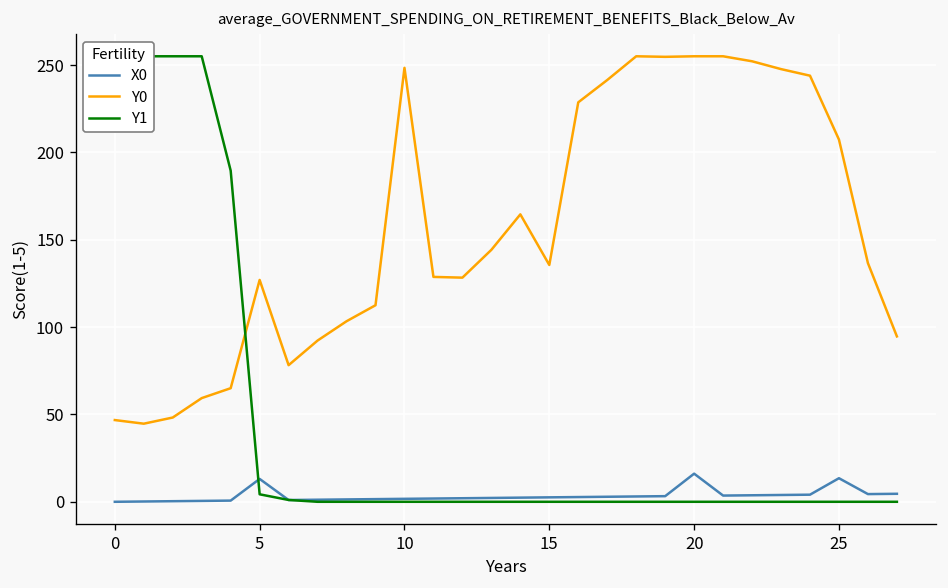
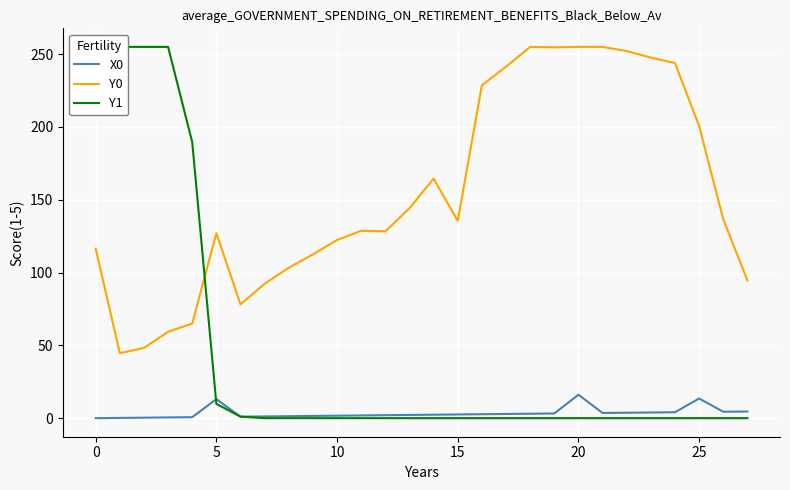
  {
    "X0": {
      "0": 0,
      "5": 13,
      "15": 3,
      "20": 16,
      "25": 13
    },
    "Y0": {
-     "0": 47,
+     "0": 116,
      "5": 127,
-     "10": 248,
+     "10": 122,
      "15": 136,
      "20": 255,
-     "25": 207
+     "25": 201
    },
    "Y1": {
-     "5": 4,
+     "5": 10,
      "15": 0,
      "20": 0,
      "25": 0
    }
  }
